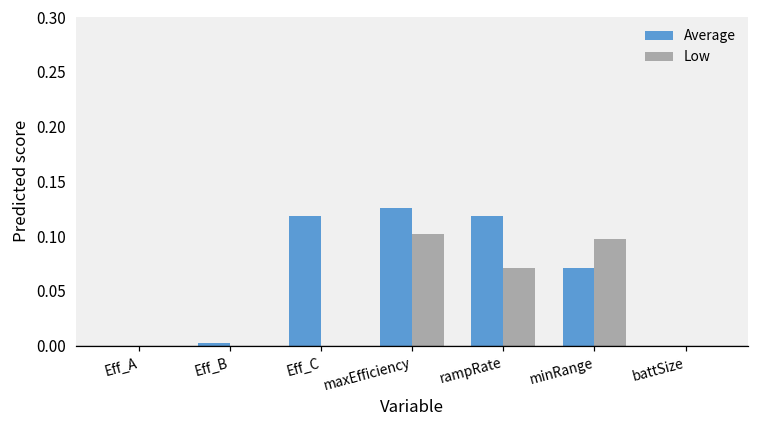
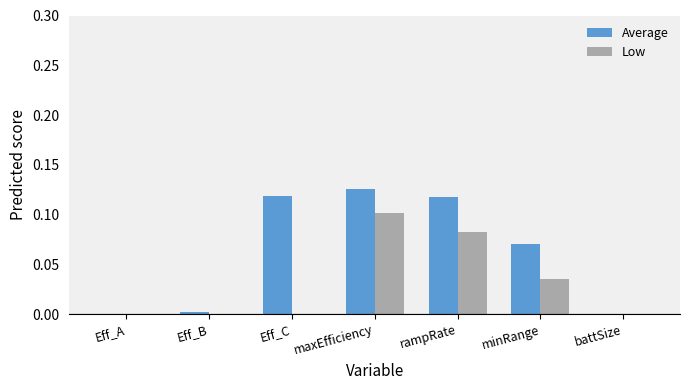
  {
    "Average": {
      "Eff_C": 0.12,
      "maxEfficiency": 0.13,
      "rampRate": 0.12,
      "minRange": 0.07,
      "battSize": 0.00
    },
    "Low": {
      "Eff_A": 0.00,
      "Eff_B": 0.00,
      "Eff_C": 0.00,
      "maxEfficiency": 0.10,
-     "rampRate": 0.07,
-     "minRange": 0.10,
+     "rampRate": 0.08,
+     "minRange": 0.04,
      "battSize": 0.00
    }
  }
